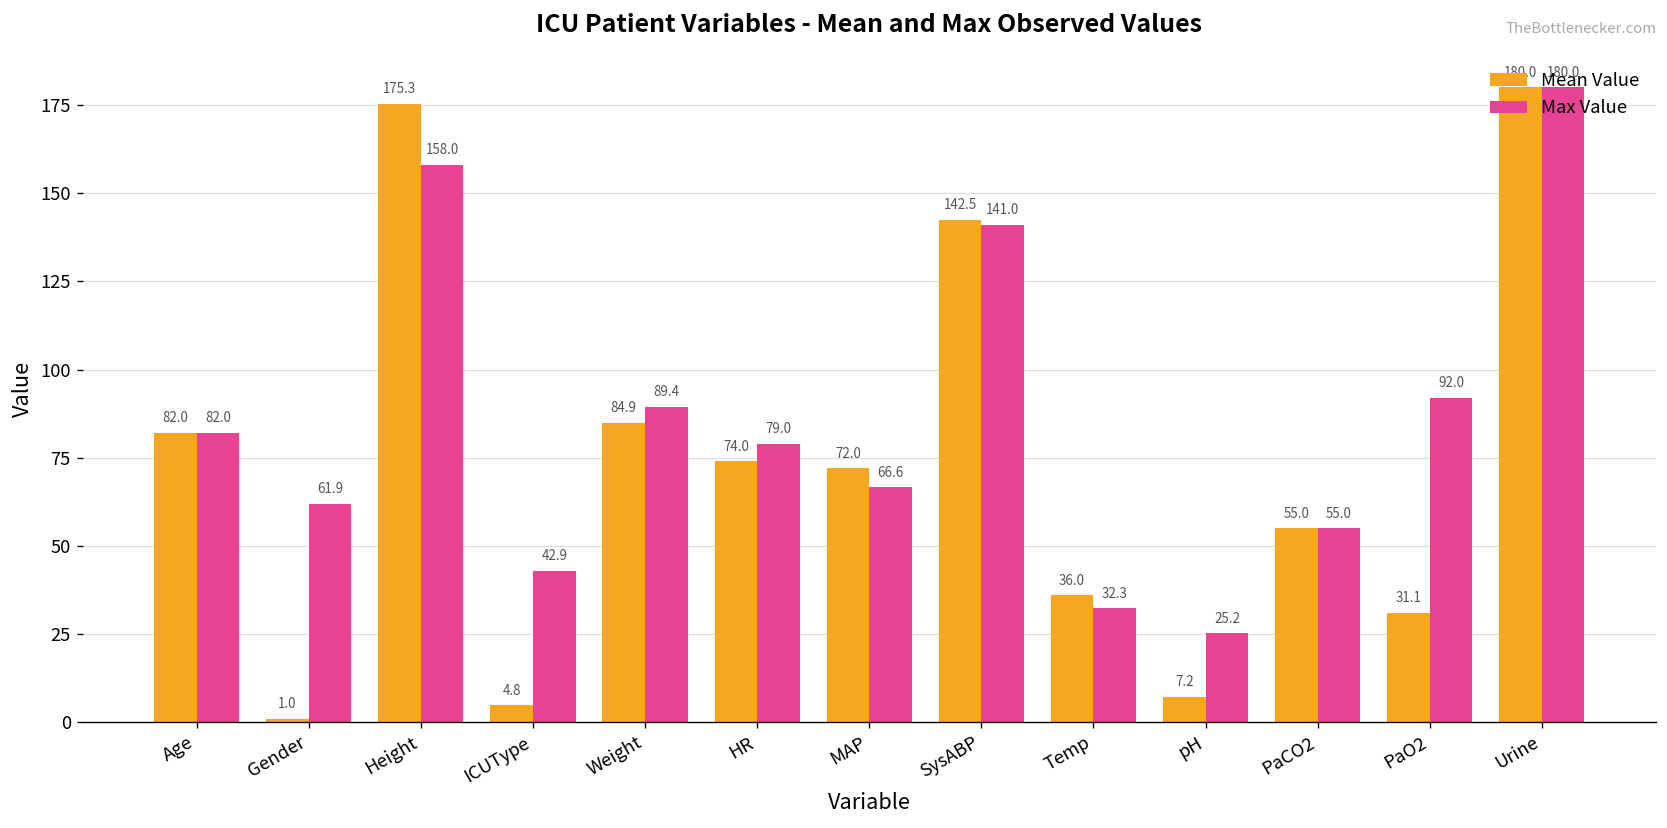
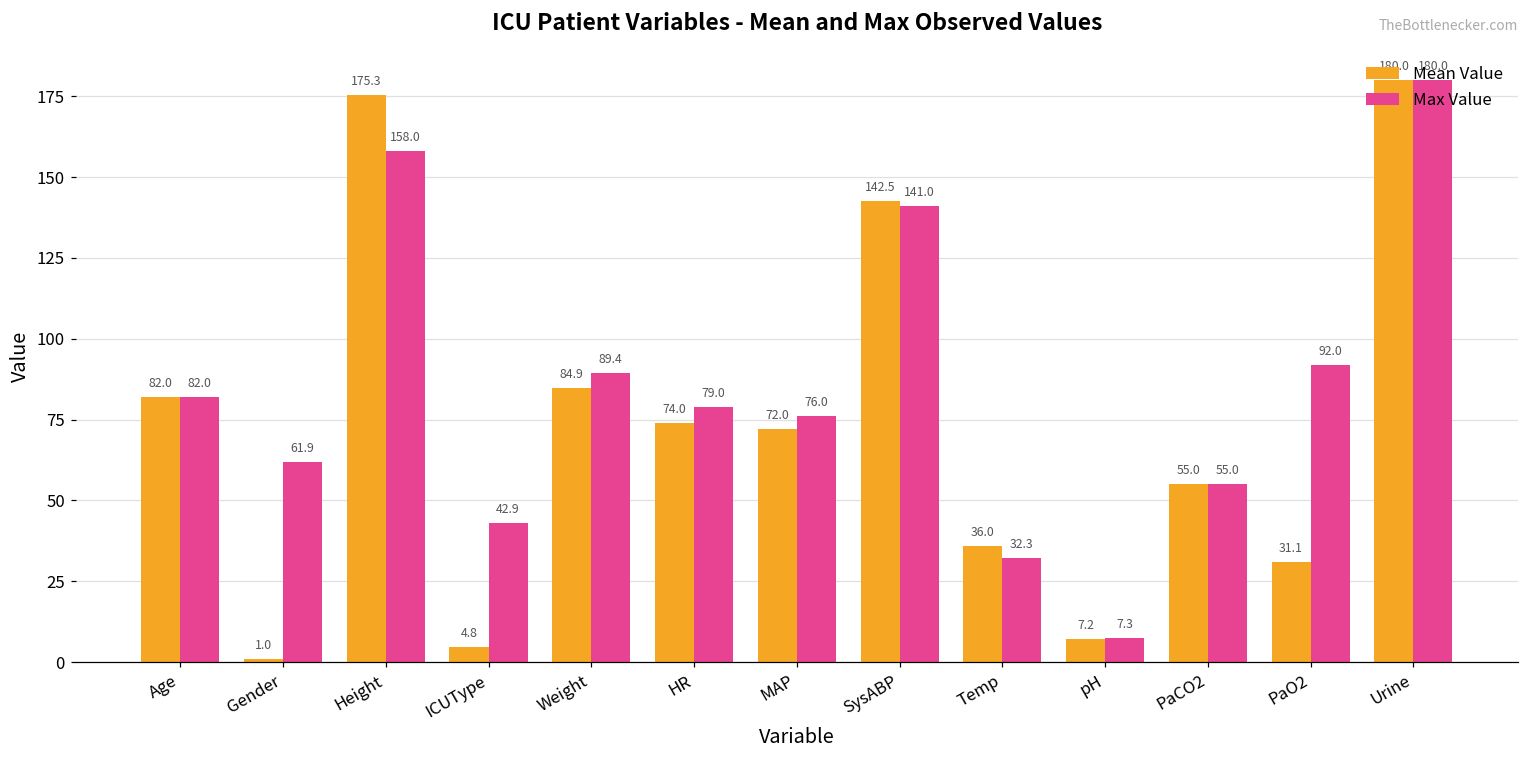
  {
    "Mean Value": {
      "Age": 82.0,
      "Gender": 1.0,
      "Height": 175.3,
      "ICUType": 4.8,
      "Weight": 84.9,
      "HR": 74.0,
      "MAP": 72.0,
      "SysABP": 142.5,
      "Temp": 36.0,
      "pH": 7.2,
      "PaCO2": 55.0,
      "PaO2": 31.1,
      "Urine": 180.0
    },
    "Max Value": {
      "Age": 82.0,
      "Gender": 61.9,
      "Height": 158.0,
      "ICUType": 42.9,
      "Weight": 89.4,
      "HR": 79.0,
-     "MAP": 66.6,
+     "MAP": 76.0,
      "SysABP": 141.0,
      "Temp": 32.3,
-     "pH": 25.2,
+     "pH": 7.3,
      "PaCO2": 55.0,
      "PaO2": 92.0,
      "Urine": 180.0
    }
  }
